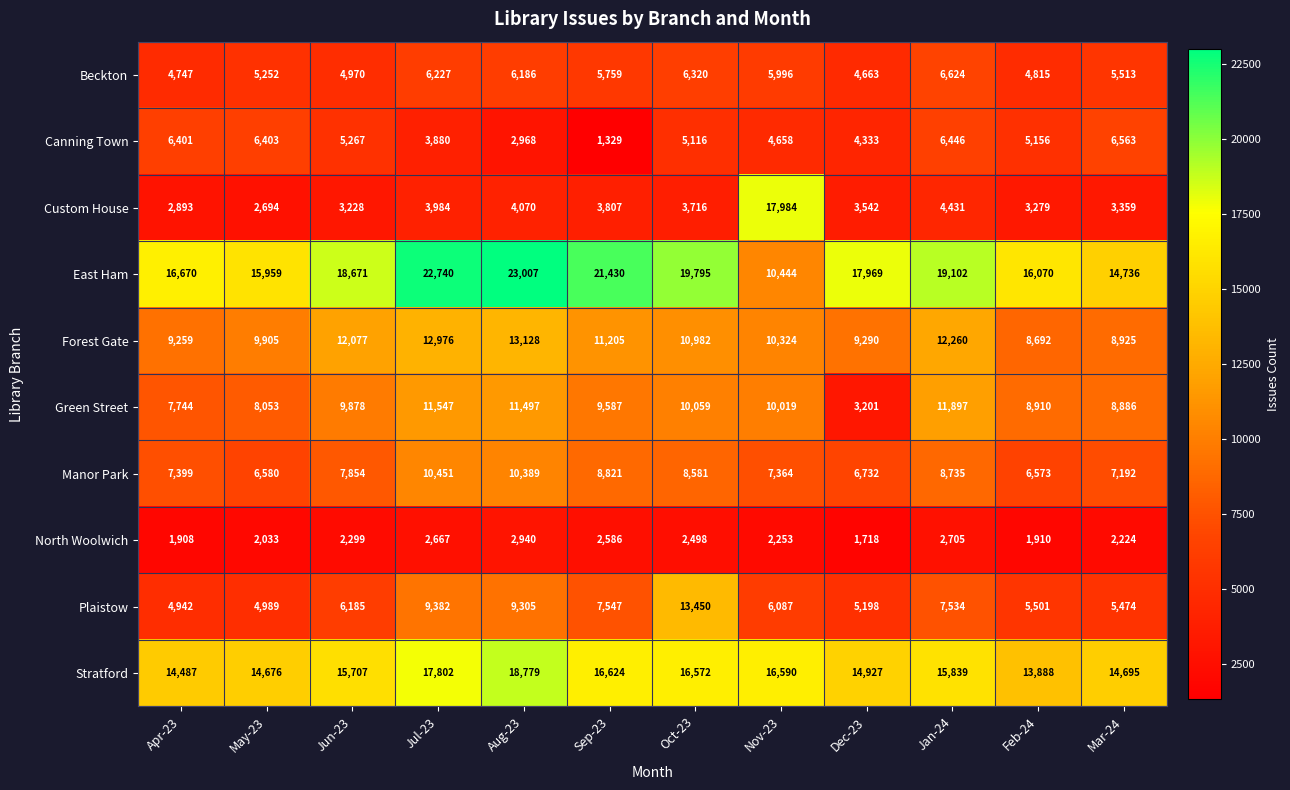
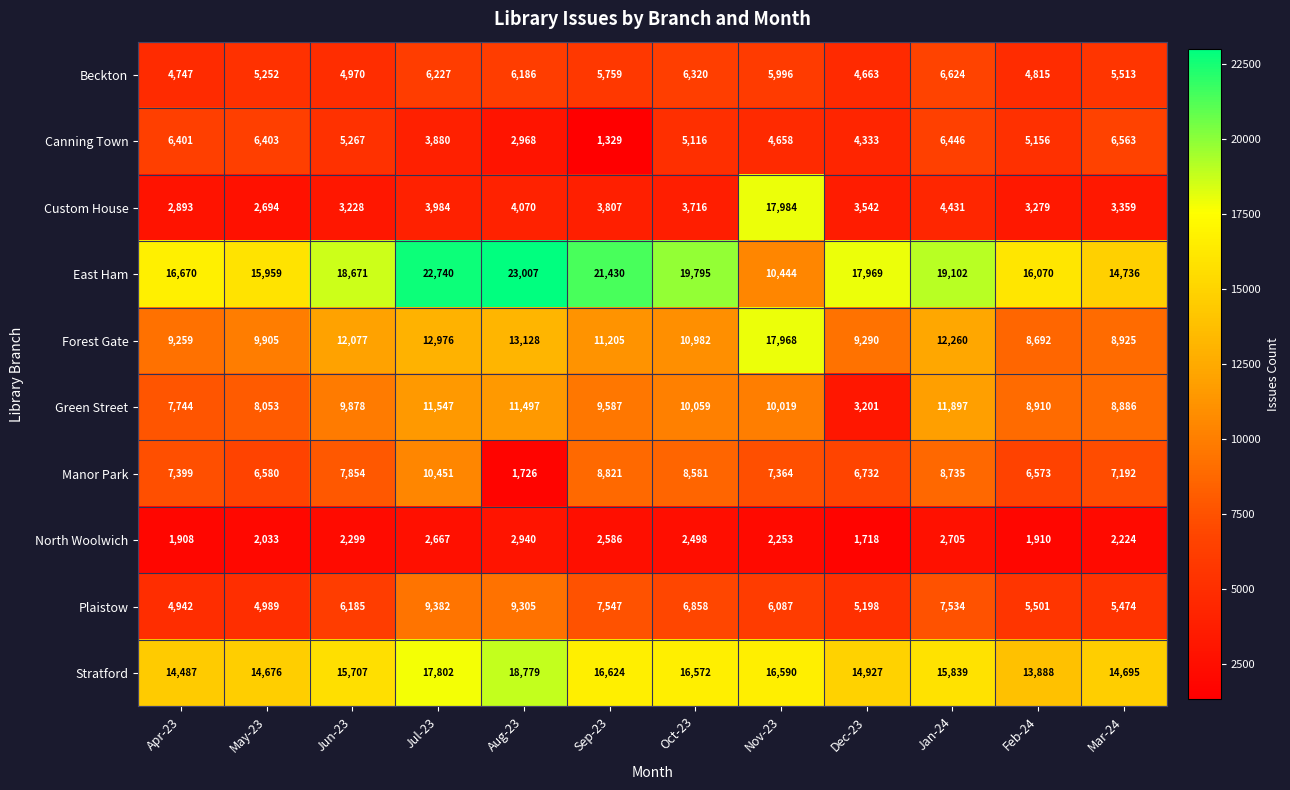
  {
    "Beckton": {
      "Apr-23": "4,747",
      "May-23": "5,252",
      "Jun-23": "4,970",
      "Jul-23": "6,227",
      "Aug-23": "6,186",
      "Sep-23": "5,759",
      "Oct-23": "6,320",
      "Nov-23": "5,996",
      "Dec-23": "4,663",
      "Jan-24": "6,624",
      "Feb-24": "4,815",
      "Mar-24": "5,513"
    },
    "Canning Town": {
      "Apr-23": "6,401",
      "May-23": "6,403",
      "Jun-23": "5,267",
      "Jul-23": "3,880",
      "Aug-23": "2,968",
      "Sep-23": "1,329",
      "Oct-23": "5,116",
      "Nov-23": "4,658",
      "Dec-23": "4,333",
      "Jan-24": "6,446",
      "Feb-24": "5,156",
      "Mar-24": "6,563"
    },
    "Custom House": {
      "Apr-23": "2,893",
      "May-23": "2,694",
      "Jun-23": "3,228",
      "Jul-23": "3,984",
      "Aug-23": "4,070",
      "Sep-23": "3,807",
      "Oct-23": "3,716",
      "Nov-23": "17,984",
      "Dec-23": "3,542",
      "Jan-24": "4,431",
      "Feb-24": "3,279",
      "Mar-24": "3,359"
    },
    "East Ham": {
      "Apr-23": "16,670",
      "May-23": "15,959",
      "Jun-23": "18,671",
      "Jul-23": "22,740",
      "Aug-23": "23,007",
      "Sep-23": "21,430",
      "Oct-23": "19,795",
      "Nov-23": "10,444",
      "Dec-23": "17,969",
      "Jan-24": "19,102",
      "Feb-24": "16,070",
      "Mar-24": "14,736"
    },
    "Forest Gate": {
      "Apr-23": "9,259",
      "May-23": "9,905",
      "Jun-23": "12,077",
      "Jul-23": "12,976",
      "Aug-23": "13,128",
      "Sep-23": "11,205",
      "Oct-23": "10,982",
-     "Nov-23": "10,324",
+     "Nov-23": "17,968",
      "Dec-23": "9,290",
      "Jan-24": "12,260",
      "Feb-24": "8,692",
      "Mar-24": "8,925"
    },
    "Green Street": {
      "Apr-23": "7,744",
      "May-23": "8,053",
      "Jun-23": "9,878",
      "Jul-23": "11,547",
      "Aug-23": "11,497",
      "Sep-23": "9,587",
      "Oct-23": "10,059",
      "Nov-23": "10,019",
      "Dec-23": "3,201",
      "Jan-24": "11,897",
      "Feb-24": "8,910",
      "Mar-24": "8,886"
    },
    "Manor Park": {
      "Apr-23": "7,399",
      "May-23": "6,580",
      "Jun-23": "7,854",
      "Jul-23": "10,451",
-     "Aug-23": "10,389",
+     "Aug-23": "1,726",
      "Sep-23": "8,821",
      "Oct-23": "8,581",
      "Nov-23": "7,364",
      "Dec-23": "6,732",
      "Jan-24": "8,735",
      "Feb-24": "6,573",
      "Mar-24": "7,192"
    },
    "North Woolwich": {
      "Apr-23": "1,908",
      "May-23": "2,033",
      "Jun-23": "2,299",
      "Jul-23": "2,667",
      "Aug-23": "2,940",
      "Sep-23": "2,586",
      "Oct-23": "2,498",
      "Nov-23": "2,253",
      "Dec-23": "1,718",
      "Jan-24": "2,705",
      "Feb-24": "1,910",
      "Mar-24": "2,224"
    },
    "Plaistow": {
      "Apr-23": "4,942",
      "May-23": "4,989",
      "Jun-23": "6,185",
      "Jul-23": "9,382",
      "Aug-23": "9,305",
      "Sep-23": "7,547",
-     "Oct-23": "13,450",
+     "Oct-23": "6,858",
      "Nov-23": "6,087",
      "Dec-23": "5,198",
      "Jan-24": "7,534",
      "Feb-24": "5,501",
      "Mar-24": "5,474"
    },
    "Stratford": {
      "Apr-23": "14,487",
      "May-23": "14,676",
      "Jun-23": "15,707",
      "Jul-23": "17,802",
      "Aug-23": "18,779",
      "Sep-23": "16,624",
      "Oct-23": "16,572",
      "Nov-23": "16,590",
      "Dec-23": "14,927",
      "Jan-24": "15,839",
      "Feb-24": "13,888",
      "Mar-24": "14,695"
    }
  }
